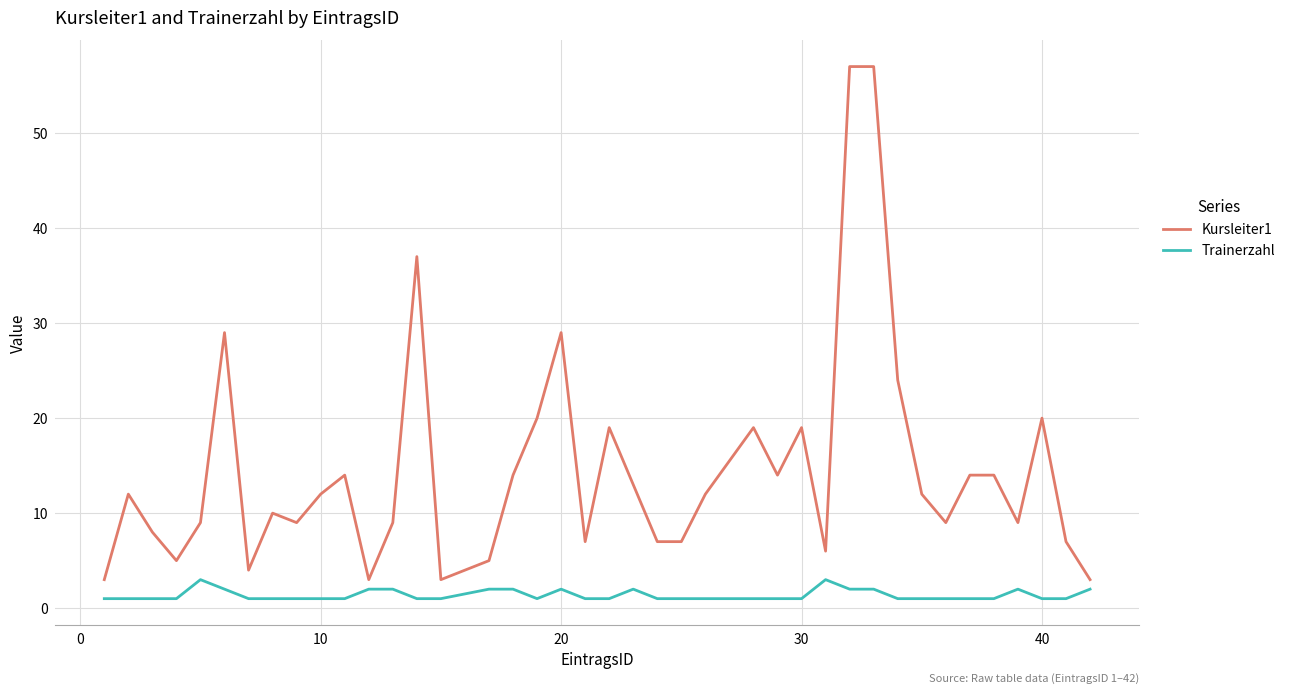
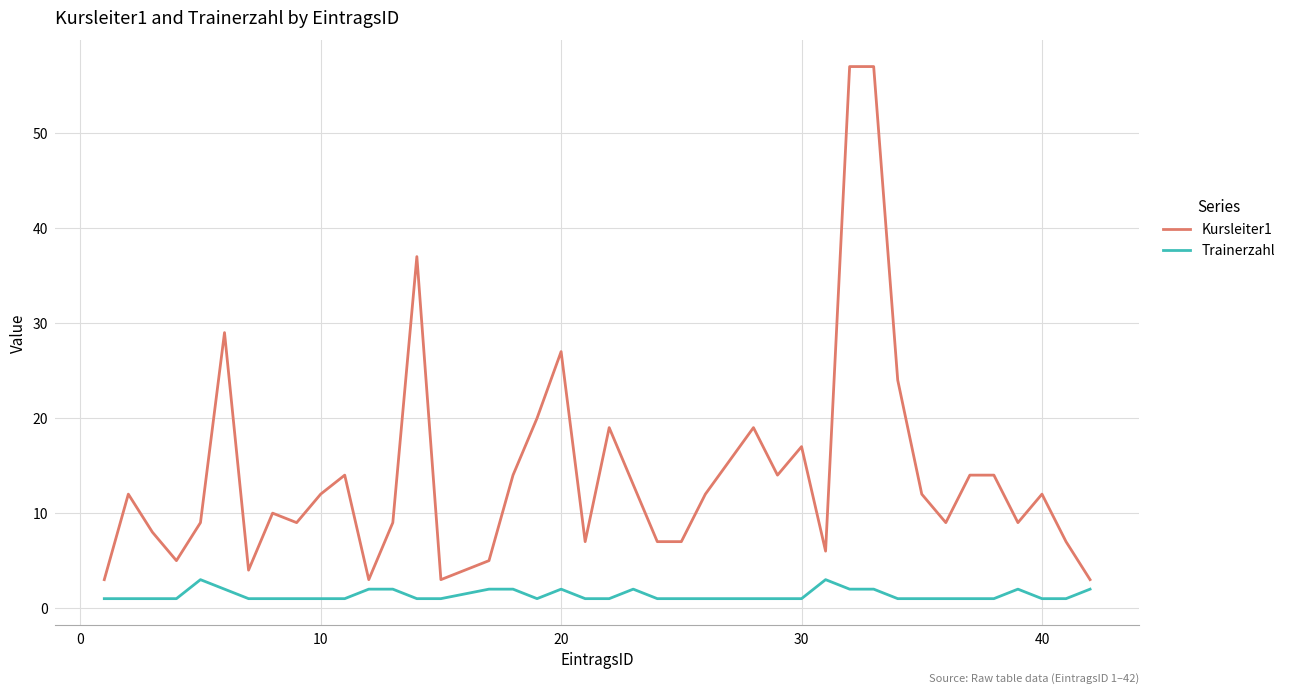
  {
    "Kursleiter1": {
      "10": 12,
-     "20": 29,
-     "30": 19,
-     "40": 20
+     "20": 27,
+     "30": 17,
+     "40": 12
    },
    "Trainerzahl": {
      "10": 1,
      "20": 2,
      "30": 1,
      "40": 1
    }
  }
